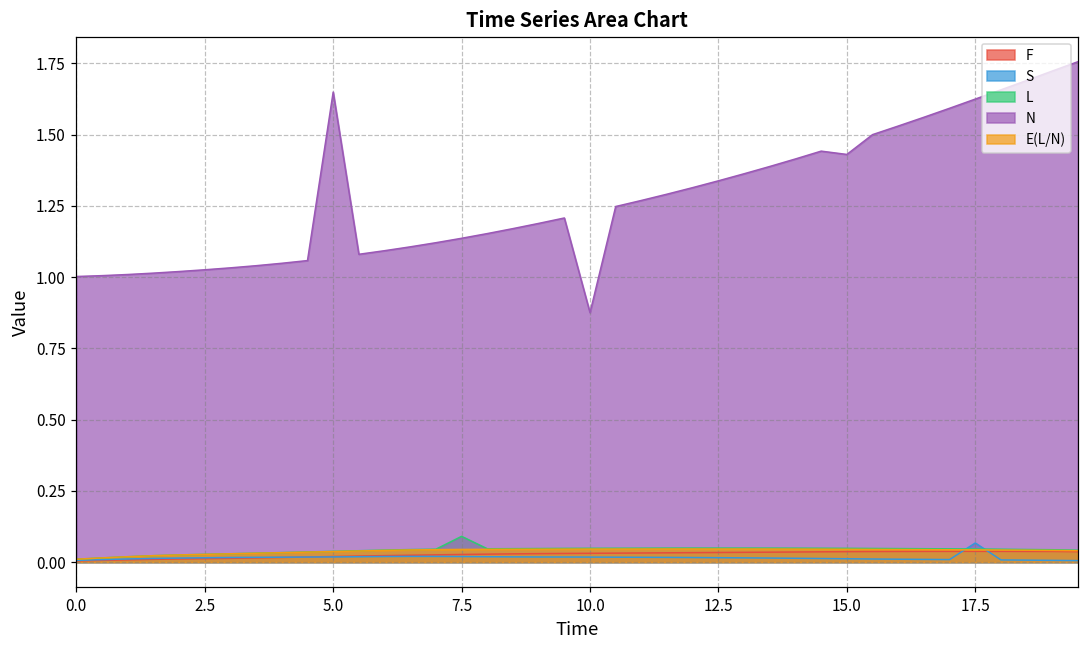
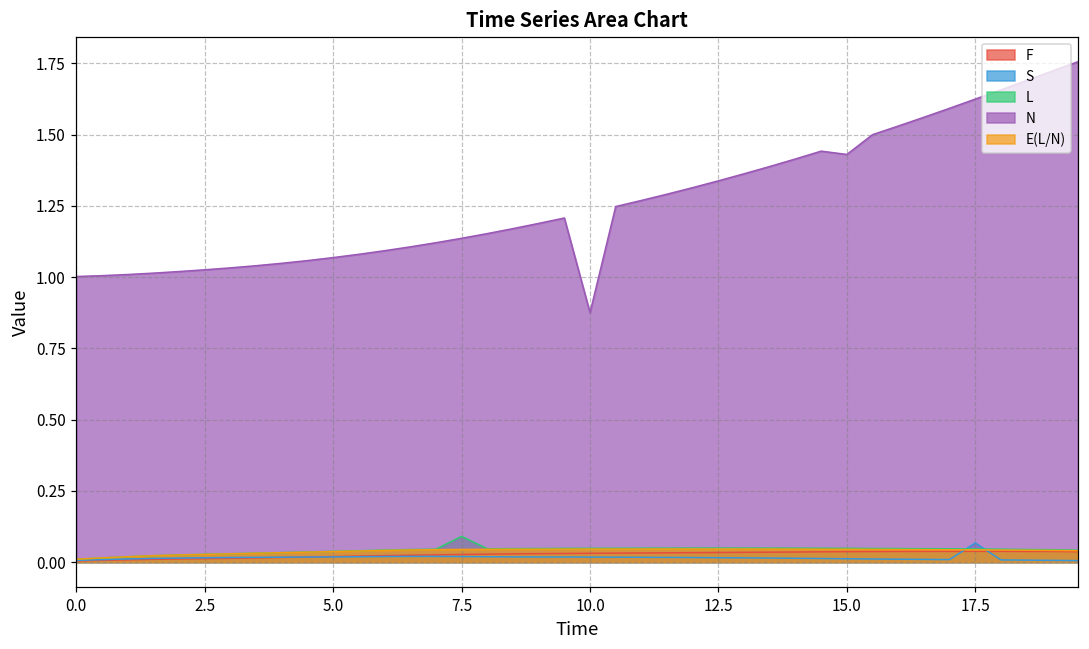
  {
    "F": {
      "10.0": 0.03,
      "12.5": 0.03
    },
    "S": {
      "10.0": 0.02,
      "12.5": 0.02,
      "15.0": 0.01,
      "17.5": 0.07
    },
    "L": {
      "7.5": 0.09
    },
    "N": {
      "0.0": 1.00,
      "2.5": 1.03,
-     "5.0": 1.65,
+     "5.0": 1.07,
      "7.5": 1.14,
      "10.0": 0.87,
      "12.5": 1.34,
      "15.0": 1.43,
      "17.5": 1.62
    },
    "E(L/N)": {
      "7.5": 0.04
    }
  }
